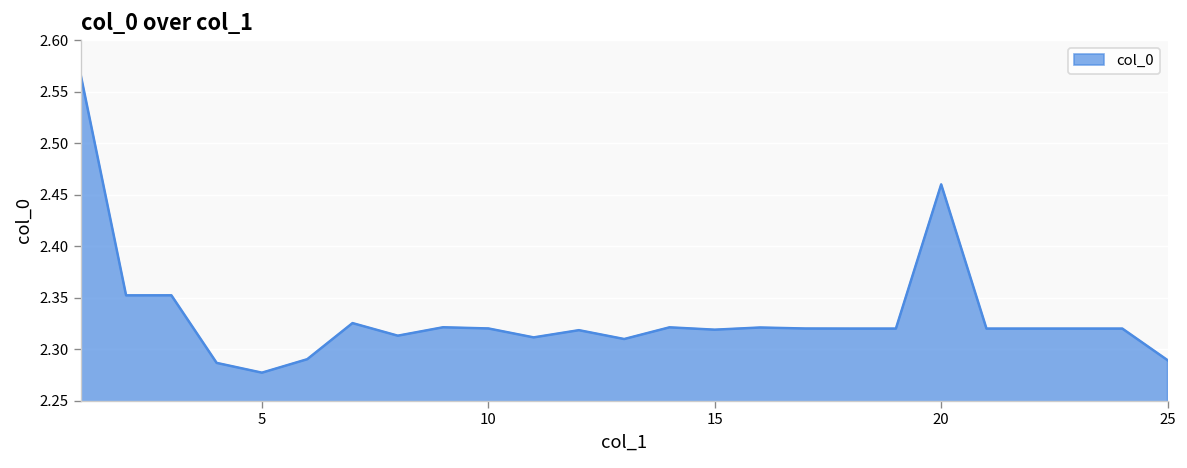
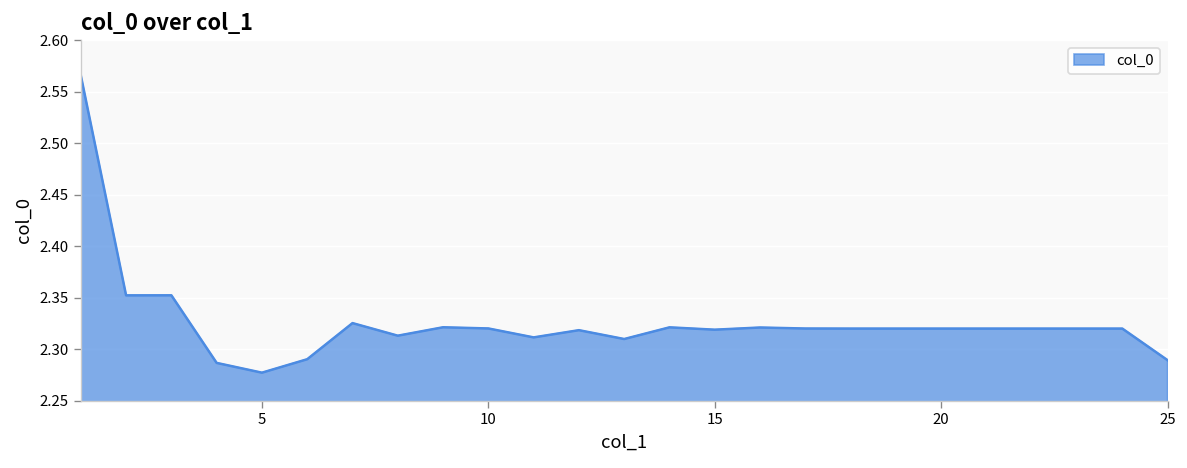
  {
    "5": 2.28,
    "10": 2.32,
    "15": 2.32,
-   "20": 2.46,
+   "20": 2.32,
    "25": 2.29
  }
